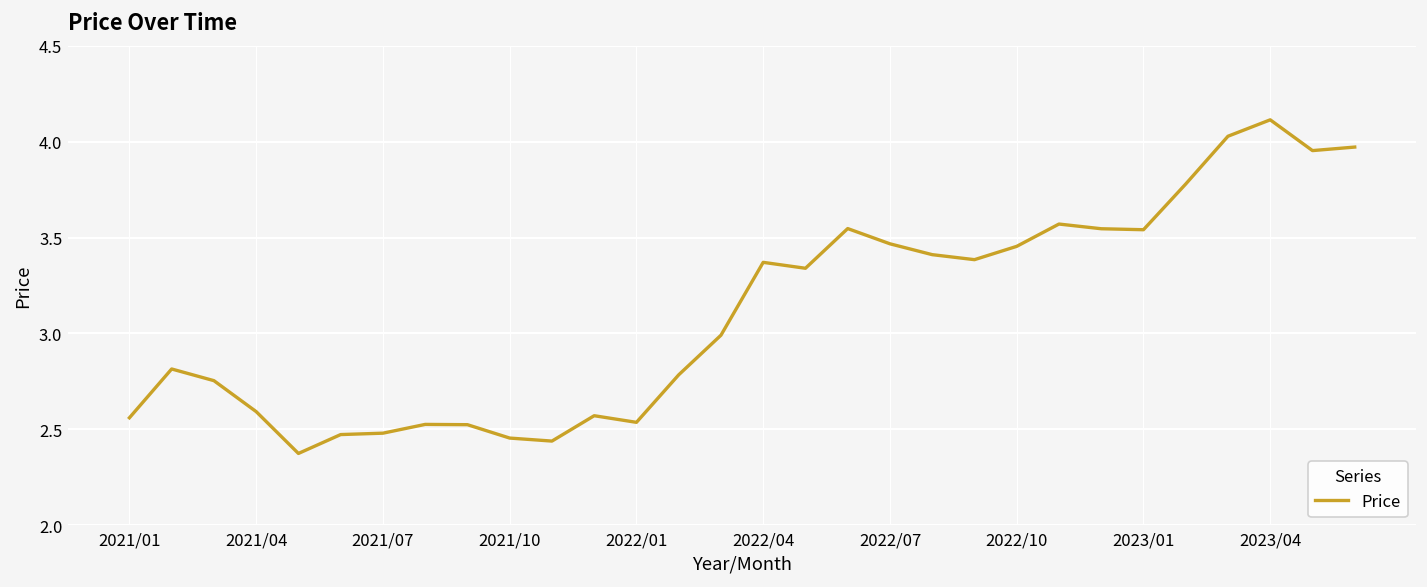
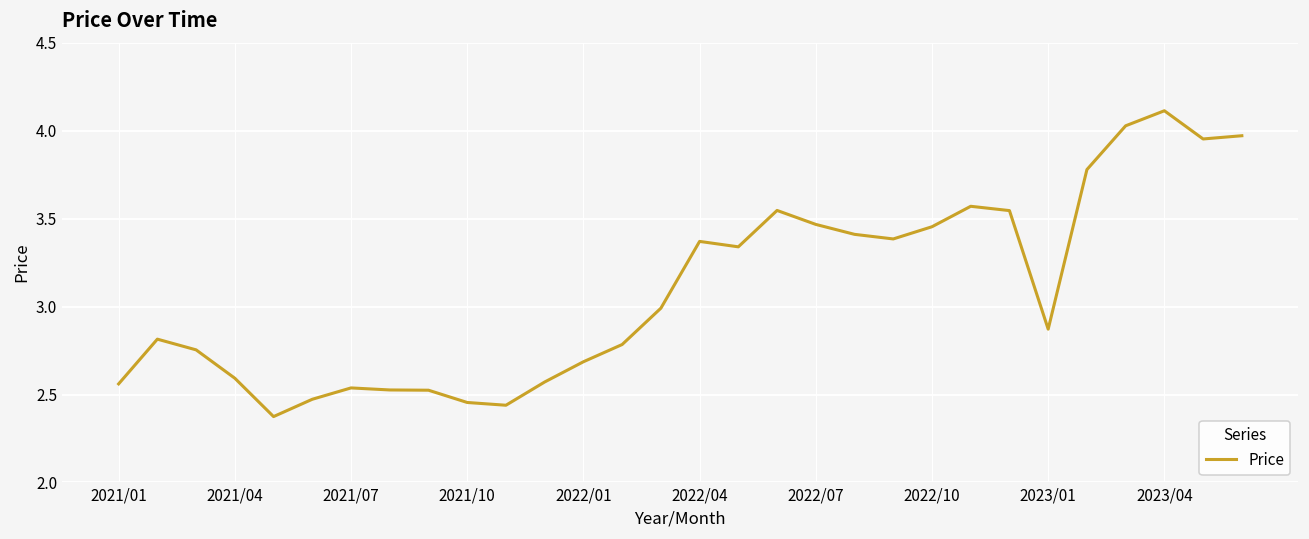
  {
    "2021/01": 2.56,
    "2021/04": 2.59,
-   "2021/07": 2.48,
+   "2021/07": 2.54,
    "2021/10": 2.45,
-   "2022/01": 2.54,
+   "2022/01": 2.69,
    "2022/04": 3.37,
    "2022/07": 3.47,
    "2022/10": 3.45,
-   "2023/01": 3.54,
+   "2023/01": 2.87,
    "2023/04": 4.11
  }
